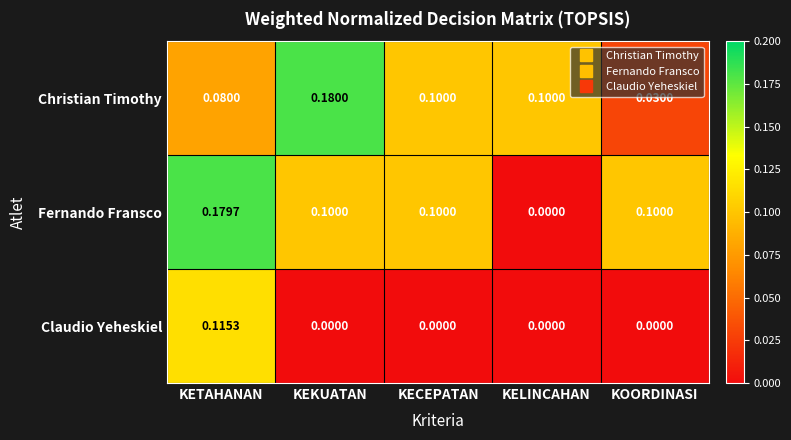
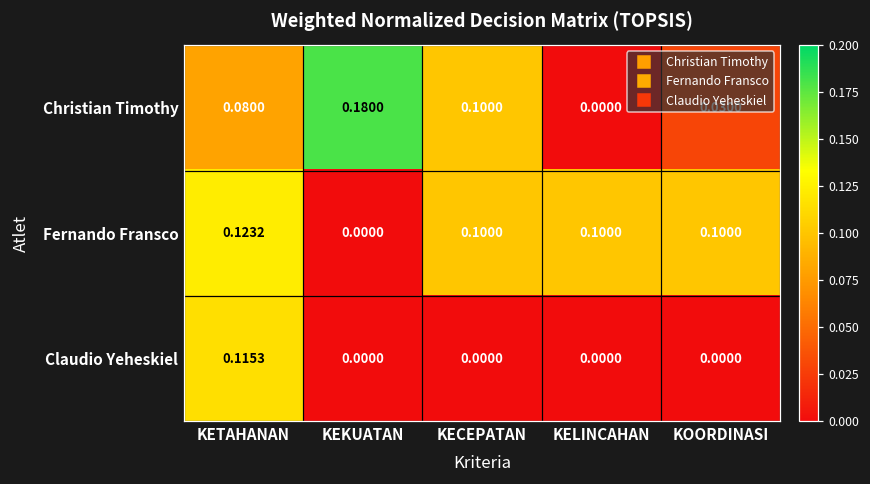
  {
    "Christian Timothy": {
      "KETAHANAN": 0.0800,
      "KEKUATAN": 0.1800,
      "KECEPATAN": 0.1000,
-     "KELINCAHAN": 0.1000
+     "KELINCAHAN": 0.0000
    },
    "Fernando Fransco": {
-     "KETAHANAN": 0.1797,
-     "KEKUATAN": 0.1000,
+     "KETAHANAN": 0.1232,
+     "KEKUATAN": 0.0000,
      "KECEPATAN": 0.1000,
-     "KELINCAHAN": 0.0000,
+     "KELINCAHAN": 0.1000,
      "KOORDINASI": 0.1000
    },
    "Claudio Yeheskiel": {
      "KETAHANAN": 0.1153,
      "KEKUATAN": 0.0000,
      "KECEPATAN": 0.0000,
      "KELINCAHAN": 0.0000,
      "KOORDINASI": 0.0000
    }
  }
